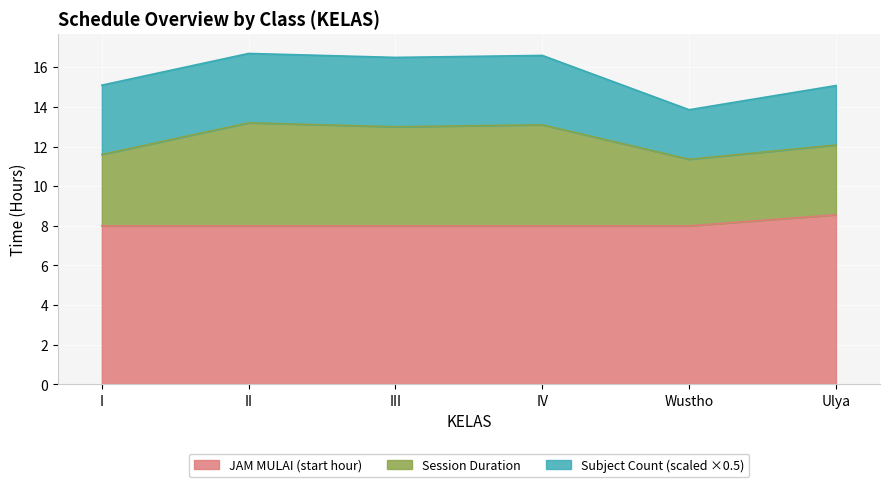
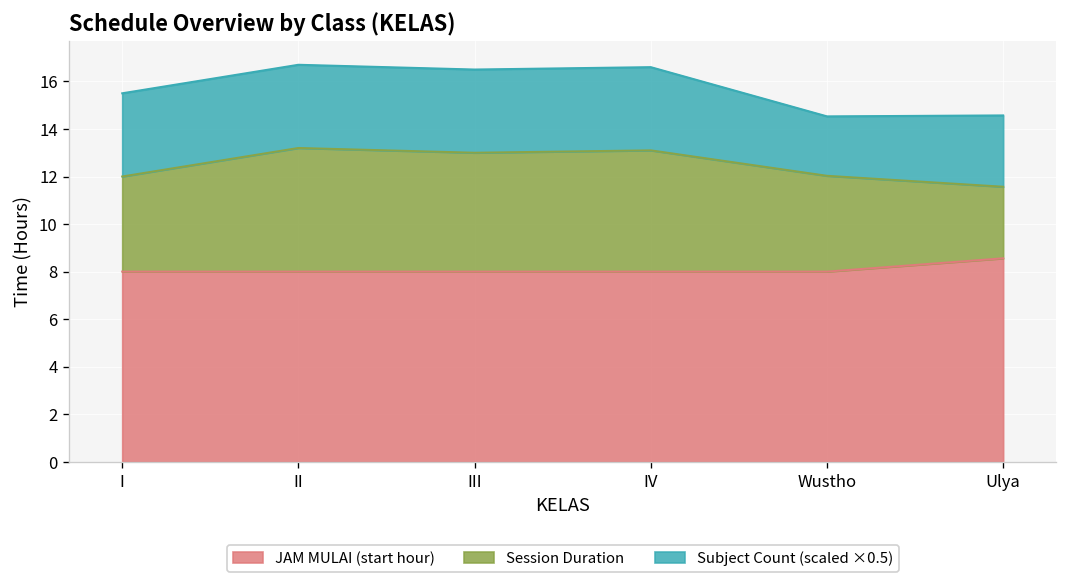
  {
    "JAM MULAI (start hour)": {
      "I": 8.0,
      "II": 8.0,
      "III": 8.0,
      "IV": 8.0,
      "Wustho": 8.0,
      "Ulya": 8.6
    },
    "Session Duration": {
-     "I": 11.6,
+     "I": 12.0,
      "II": 13.2,
      "III": 13.0,
      "IV": 13.1,
-     "Wustho": 11.4,
-     "Ulya": 12.1
+     "Wustho": 12.0,
+     "Ulya": 11.6
    },
    "Subject Count (scaled ×0.5)": {
      "I": 3.5,
      "II": 16.7,
      "III": 16.5,
      "IV": 16.6,
      "Wustho": 2.5,
      "Ulya": 3.0
    }
  }
